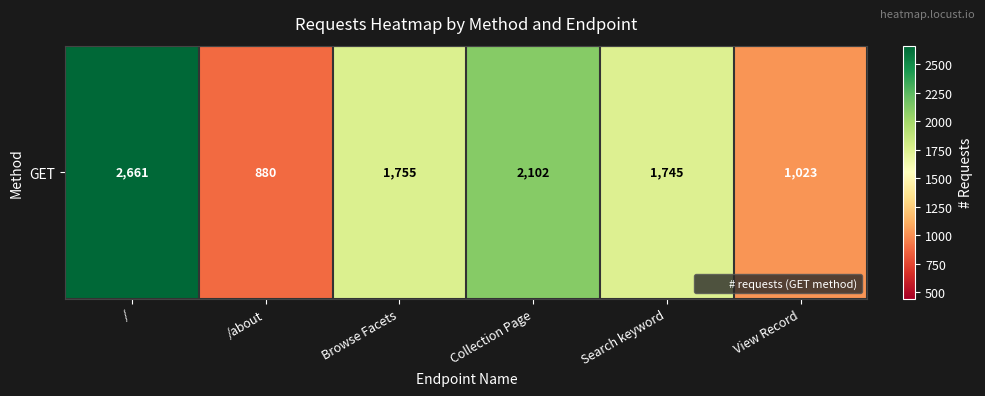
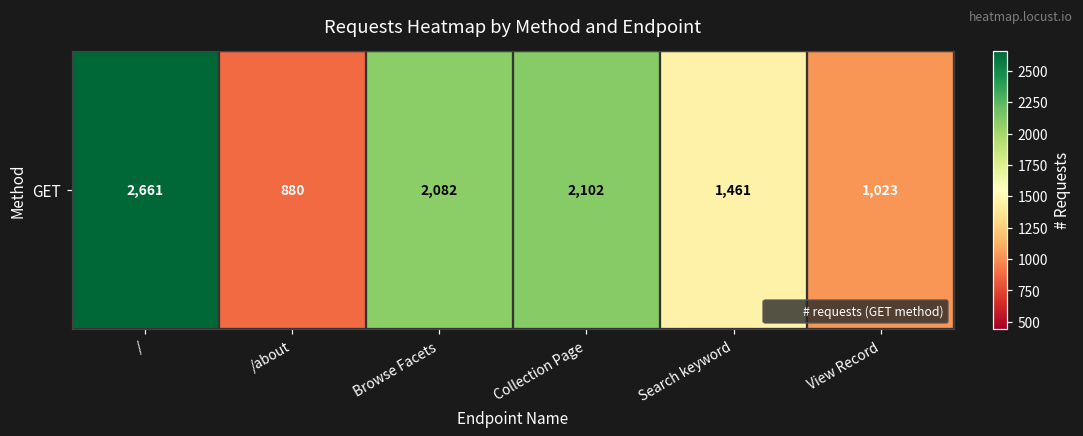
  {
    "GET": {
      "/": "2,661",
      "/about": "880",
-     "Browse Facets": "1,755",
+     "Browse Facets": "2,082",
      "Collection Page": "2,102",
-     "Search keyword": "1,745",
+     "Search keyword": "1,461",
      "View Record": "1,023"
    }
  }
